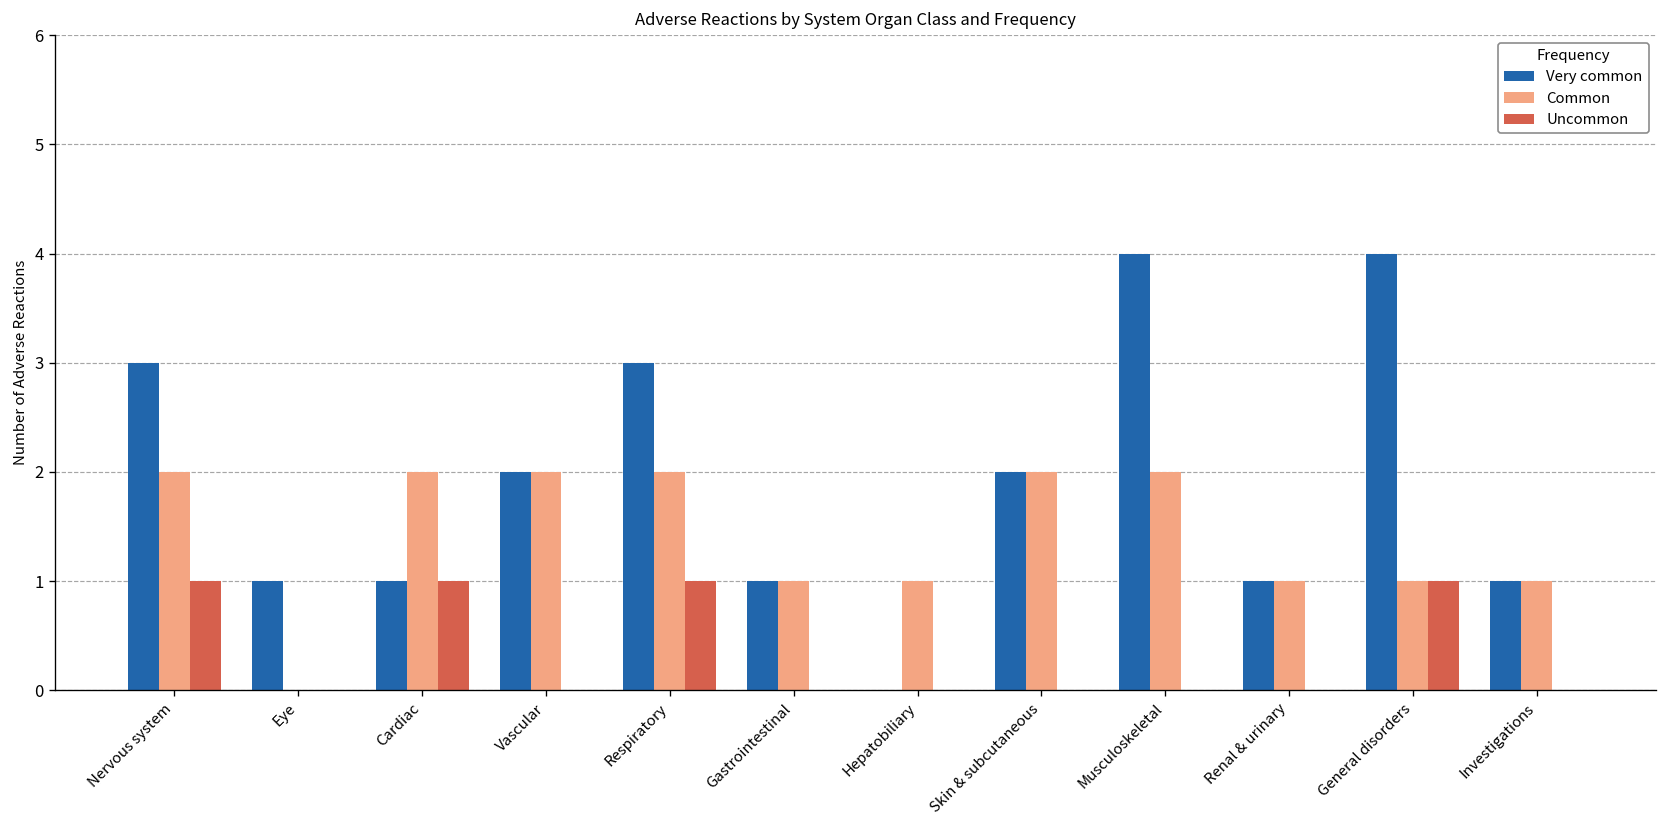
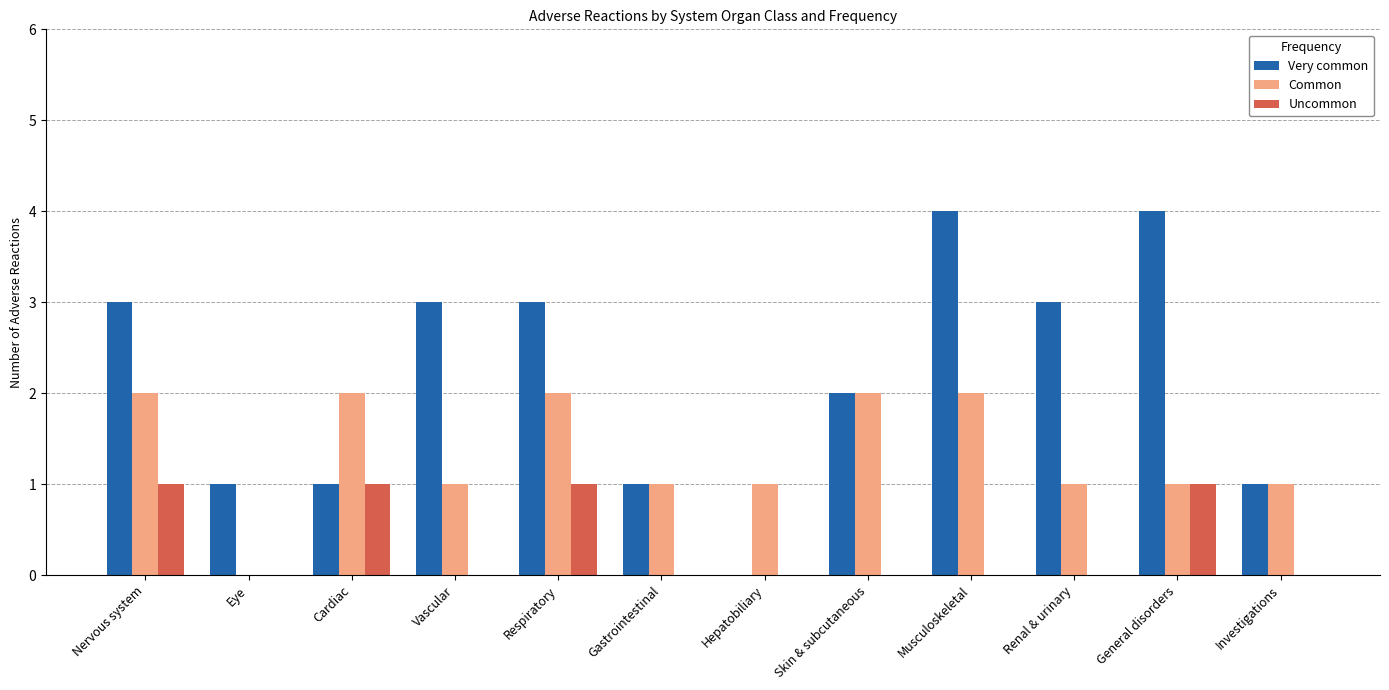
  {
    "Very common": {
      "Nervous system": 3,
      "Eye": 1,
      "Cardiac": 1,
-     "Vascular": 2,
+     "Vascular": 3,
      "Respiratory": 3,
      "Gastrointestinal": 1,
      "Hepatobiliary": 0,
      "Skin & subcutaneous": 2,
      "Musculoskeletal": 4,
-     "Renal & urinary": 1,
+     "Renal & urinary": 3,
      "General disorders": 4,
      "Investigations": 1
    },
    "Common": {
      "Nervous system": 2,
      "Eye": 0,
      "Cardiac": 2,
-     "Vascular": 2,
+     "Vascular": 1,
      "Respiratory": 2,
      "Gastrointestinal": 1,
      "Hepatobiliary": 1,
      "Skin & subcutaneous": 2,
      "Musculoskeletal": 2,
      "Renal & urinary": 1,
      "General disorders": 1,
      "Investigations": 1
    },
    "Uncommon": {
      "Nervous system": 1,
      "Eye": 0,
      "Cardiac": 1,
      "Vascular": 0,
      "Respiratory": 1,
      "Gastrointestinal": 0,
      "Hepatobiliary": 0,
      "Skin & subcutaneous": 0,
      "Musculoskeletal": 0,
      "Renal & urinary": 0,
      "General disorders": 1,
      "Investigations": 0
    }
  }
